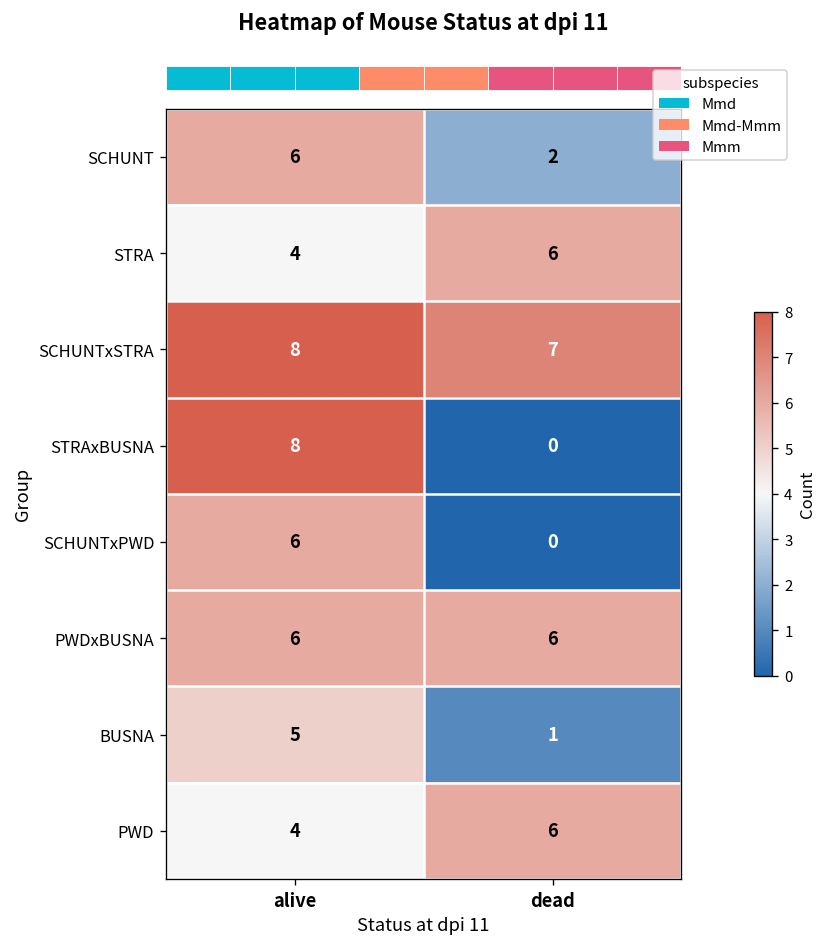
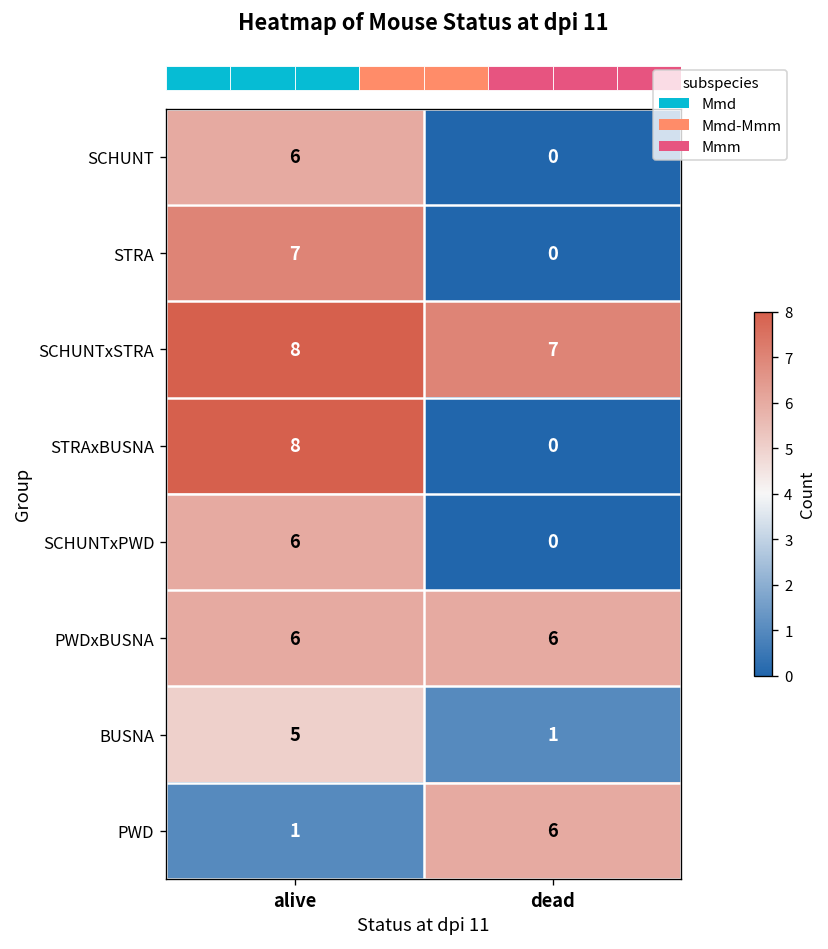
  {
    "SCHUNT": {
      "alive": 6,
-     "dead": 2
+     "dead": 0
    },
    "STRA": {
-     "alive": 4,
-     "dead": 6
+     "alive": 7,
+     "dead": 0
    },
    "SCHUNTxSTRA": {
      "alive": 8,
      "dead": 7
    },
    "STRAxBUSNA": {
      "alive": 8,
      "dead": 0
    },
    "SCHUNTxPWD": {
      "alive": 6,
      "dead": 0
    },
    "PWDxBUSNA": {
      "alive": 6,
      "dead": 6
    },
    "BUSNA": {
      "alive": 5,
      "dead": 1
    },
    "PWD": {
-     "alive": 4,
+     "alive": 1,
      "dead": 6
    }
  }
